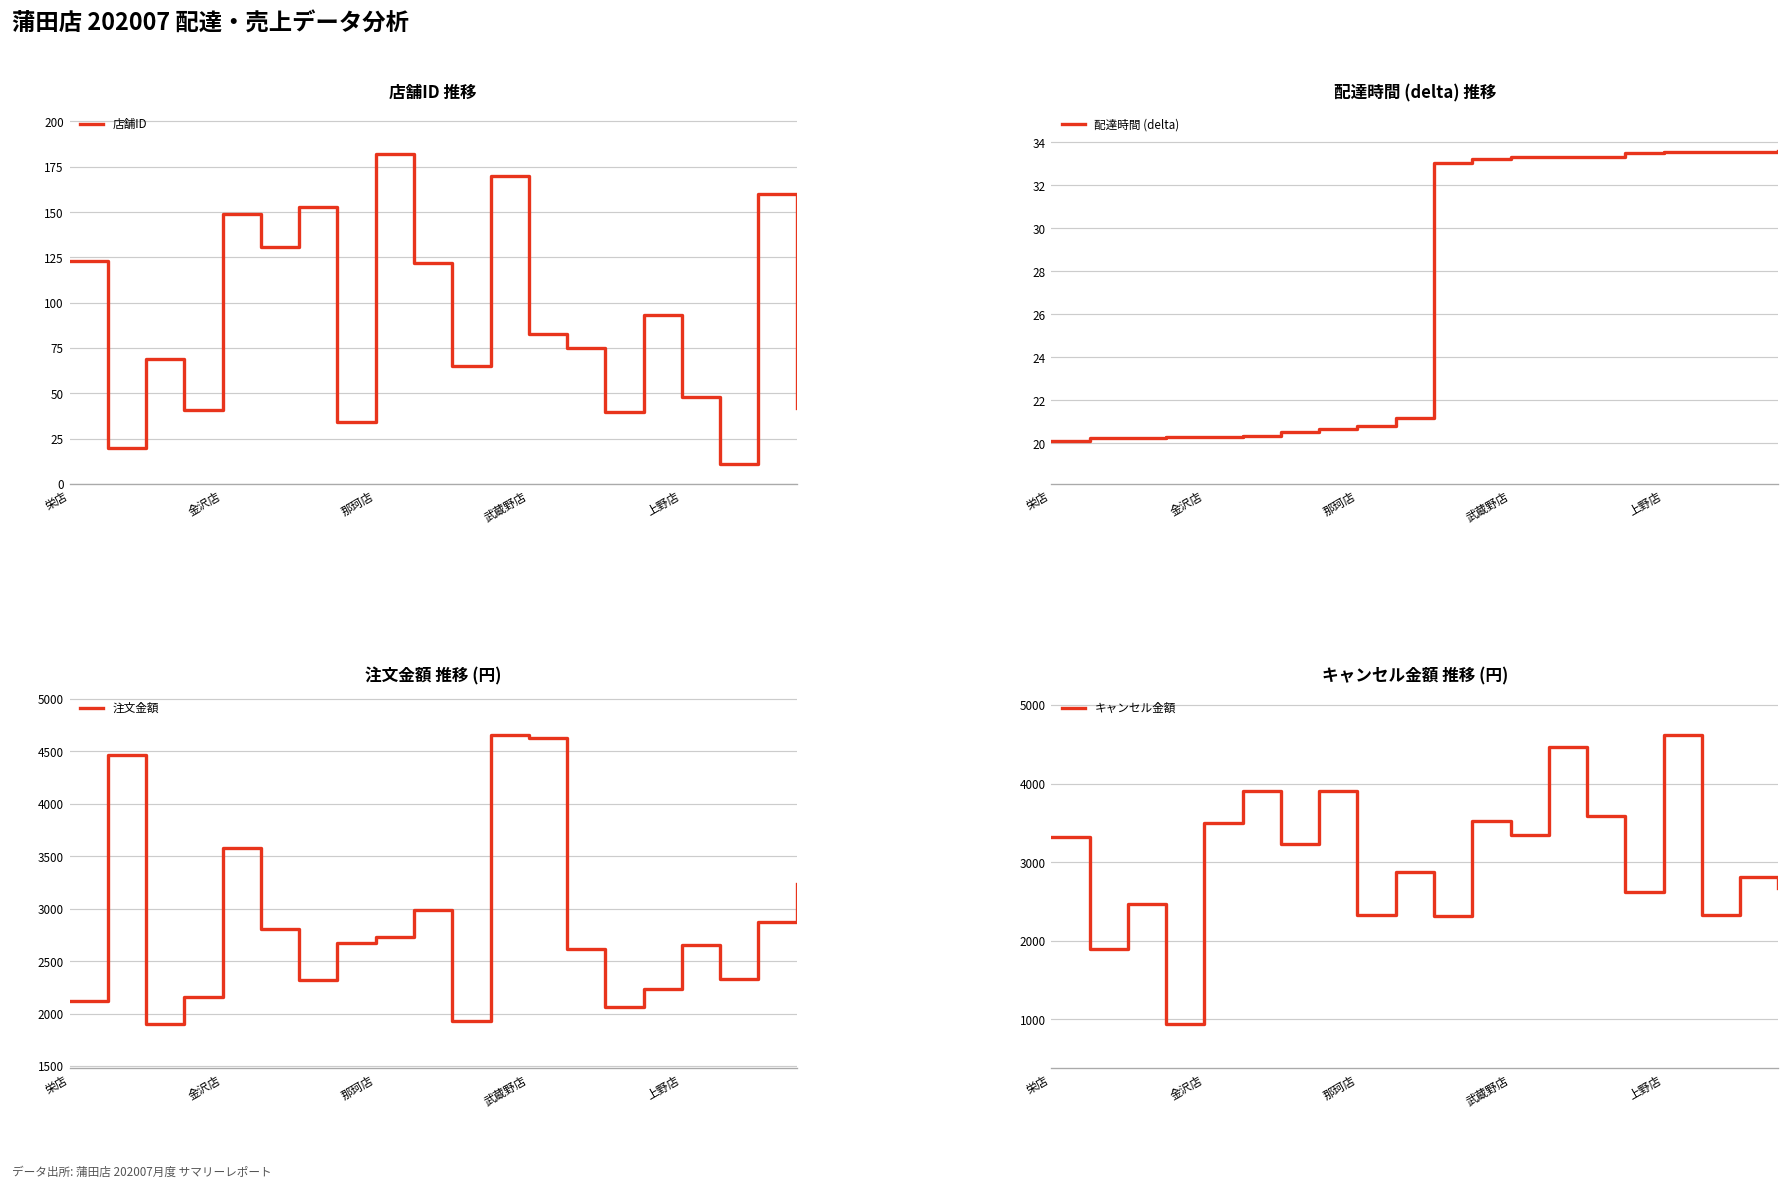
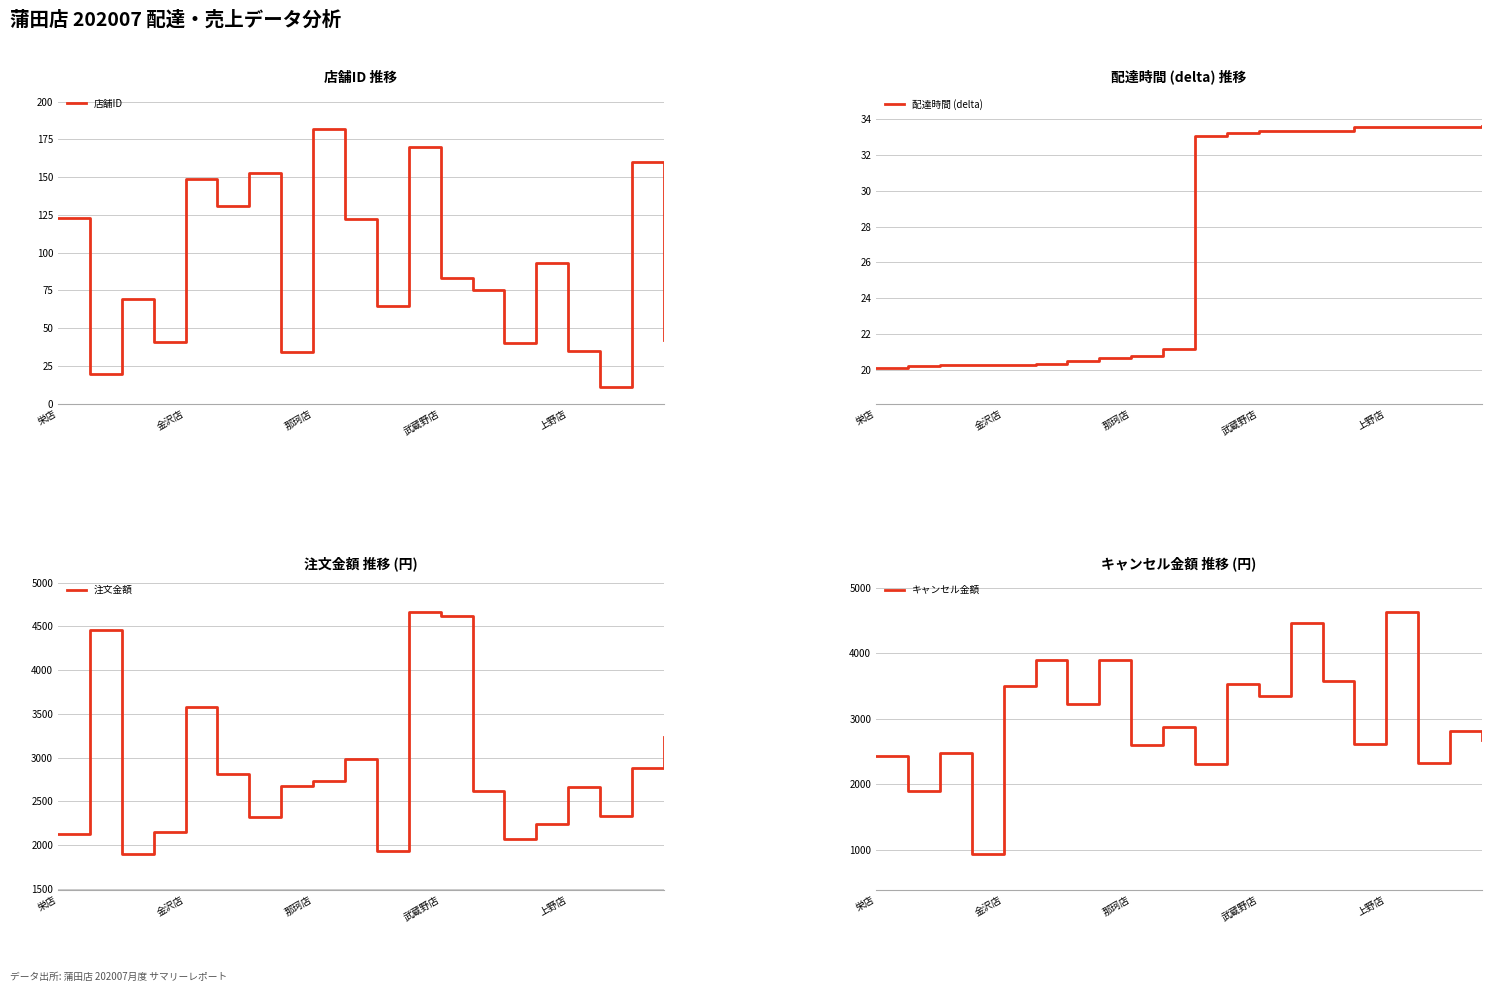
  {
    "店舗ID 推移": {
      "栄店": 123,
      "金沢店": 149,
      "那珂店": 182,
      "武蔵野店": 83,
-     "上野店": 48
+     "上野店": 35
    },
    "配達時間 (delta) 推移": {
      "栄店": 20.1,
      "金沢店": 20.3,
      "那珂店": 20.8,
      "武蔵野店": 33.3,
      "上野店": 33.6
    },
    "注文金額 推移 (円)": {
      "栄店": 2100,
      "金沢店": 3600,
      "那珂店": 2700,
      "武蔵野店": 4600,
      "上野店": 2700
    },
    "キャンセル金額 推移 (円)": {
-     "栄店": 3300,
+     "栄店": 2400,
      "金沢店": 3500,
-     "那珂店": 2300,
+     "那珂店": 2600,
      "武蔵野店": 3300,
      "上野店": 4600
    }
  }
